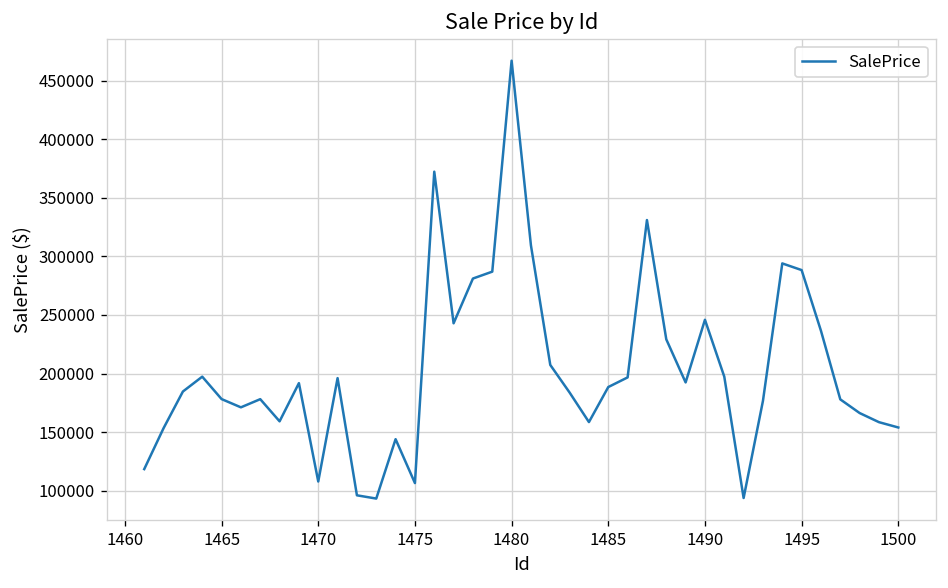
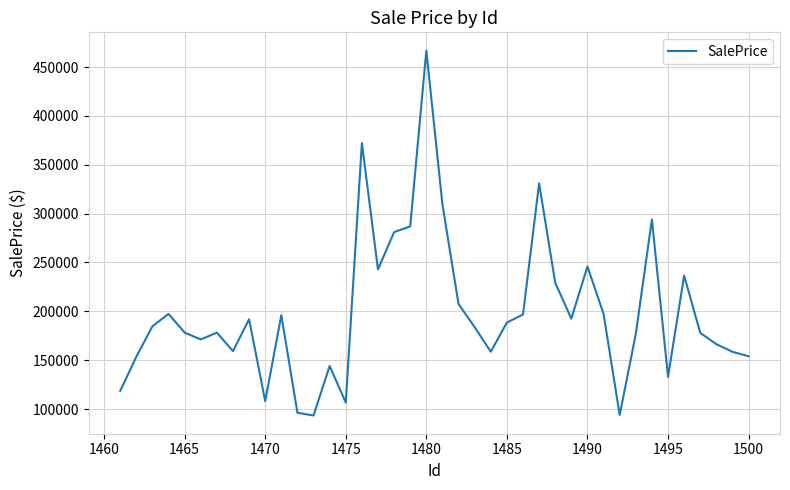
  {
    "1465": 180000,
    "1470": 110000,
    "1475": 110000,
    "1480": 470000,
    "1485": 190000,
    "1490": 250000,
-   "1495": 290000,
+   "1495": 130000,
    "1500": 150000
  }
